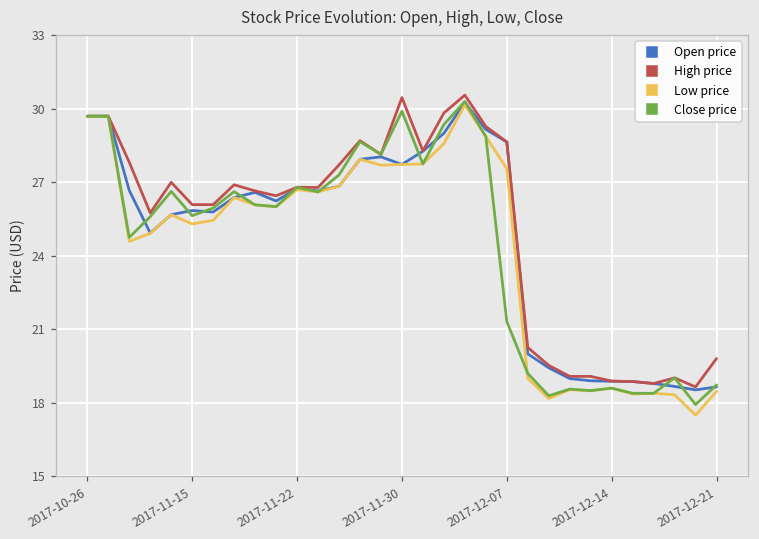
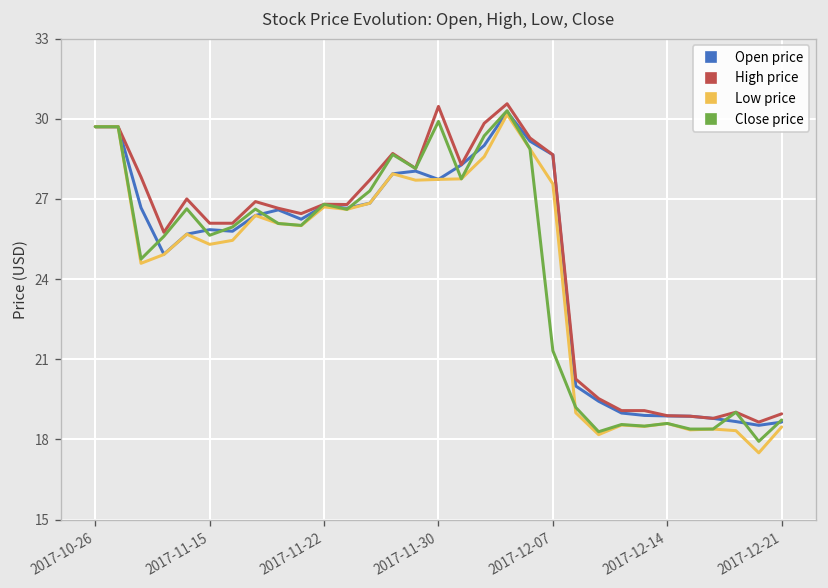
  {
    "Open price": {
      "2017-11-15": 25.9
    },
    "High price": {
      "2017-11-15": 26.1,
      "2017-11-30": 30.5,
-     "2017-12-21": 19.8
+     "2017-12-21": 19.0
    },
    "Low price": {
      "2017-11-15": 25.3,
      "2017-12-07": 27.6,
      "2017-12-21": 18.5
    },
    "Close price": {
      "2017-11-15": 25.6,
      "2017-11-30": 29.9,
      "2017-12-07": 21.3
    }
  }
